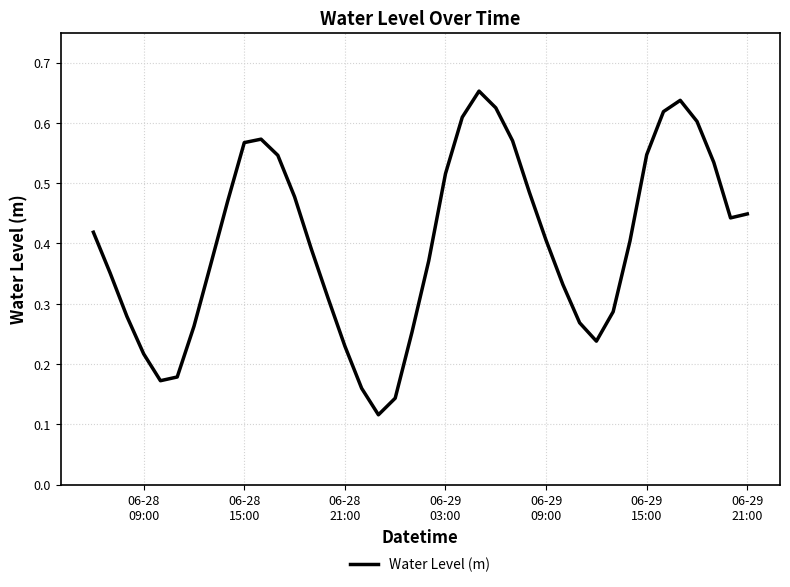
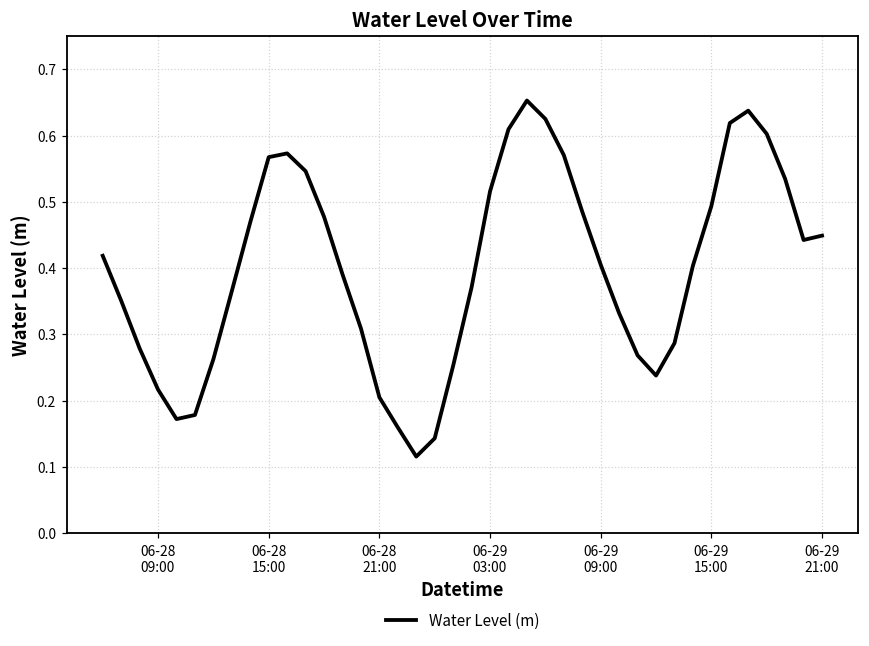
  {
    "06-28 09:00": 0.22,
    "06-28 15:00": 0.57,
-   "06-28 21:00": 0.23,
+   "06-28 21:00": 0.21,
    "06-29 03:00": 0.52,
    "06-29 09:00": 0.41,
-   "06-29 15:00": 0.55,
+   "06-29 15:00": 0.49,
    "06-29 21:00": 0.45
  }
